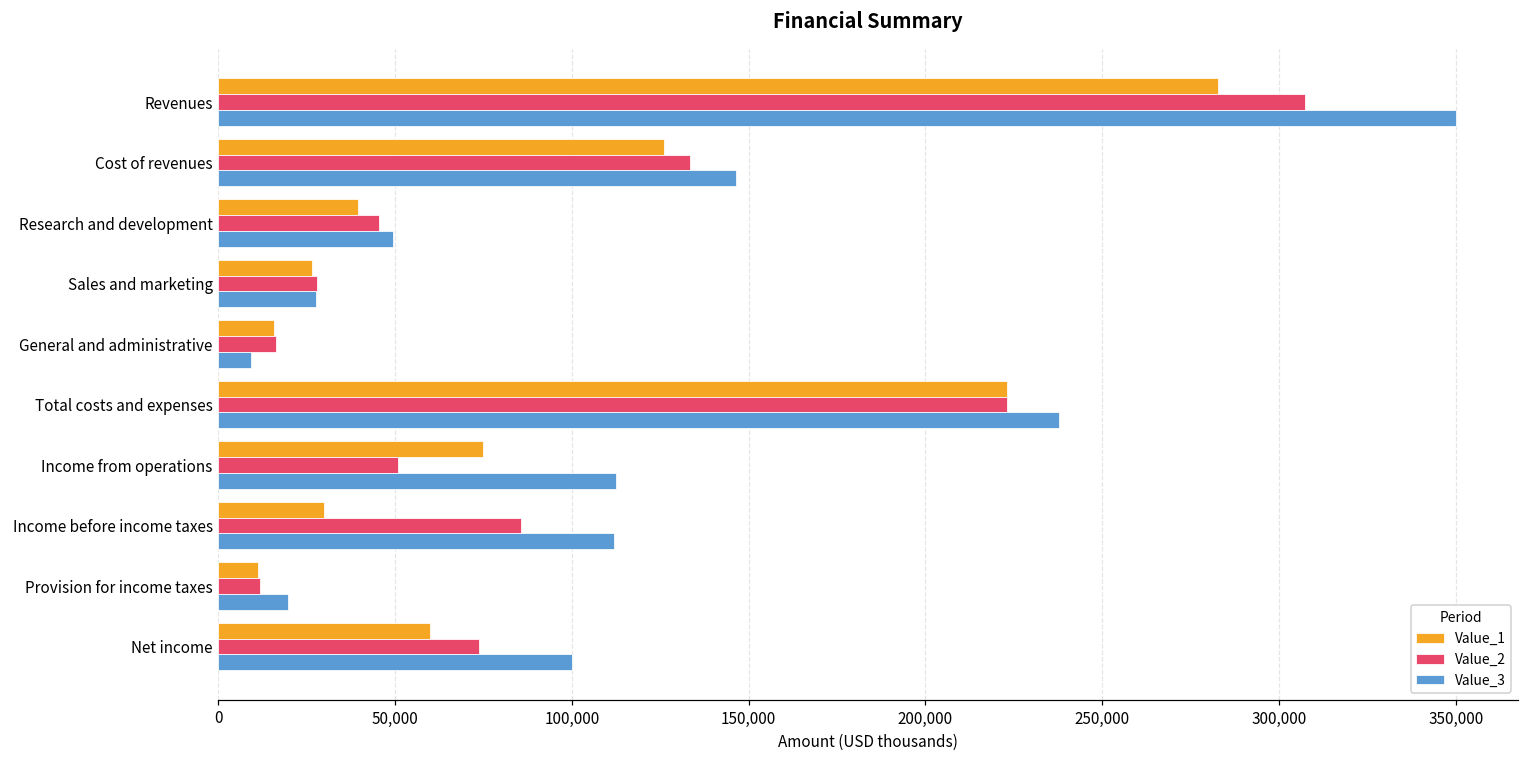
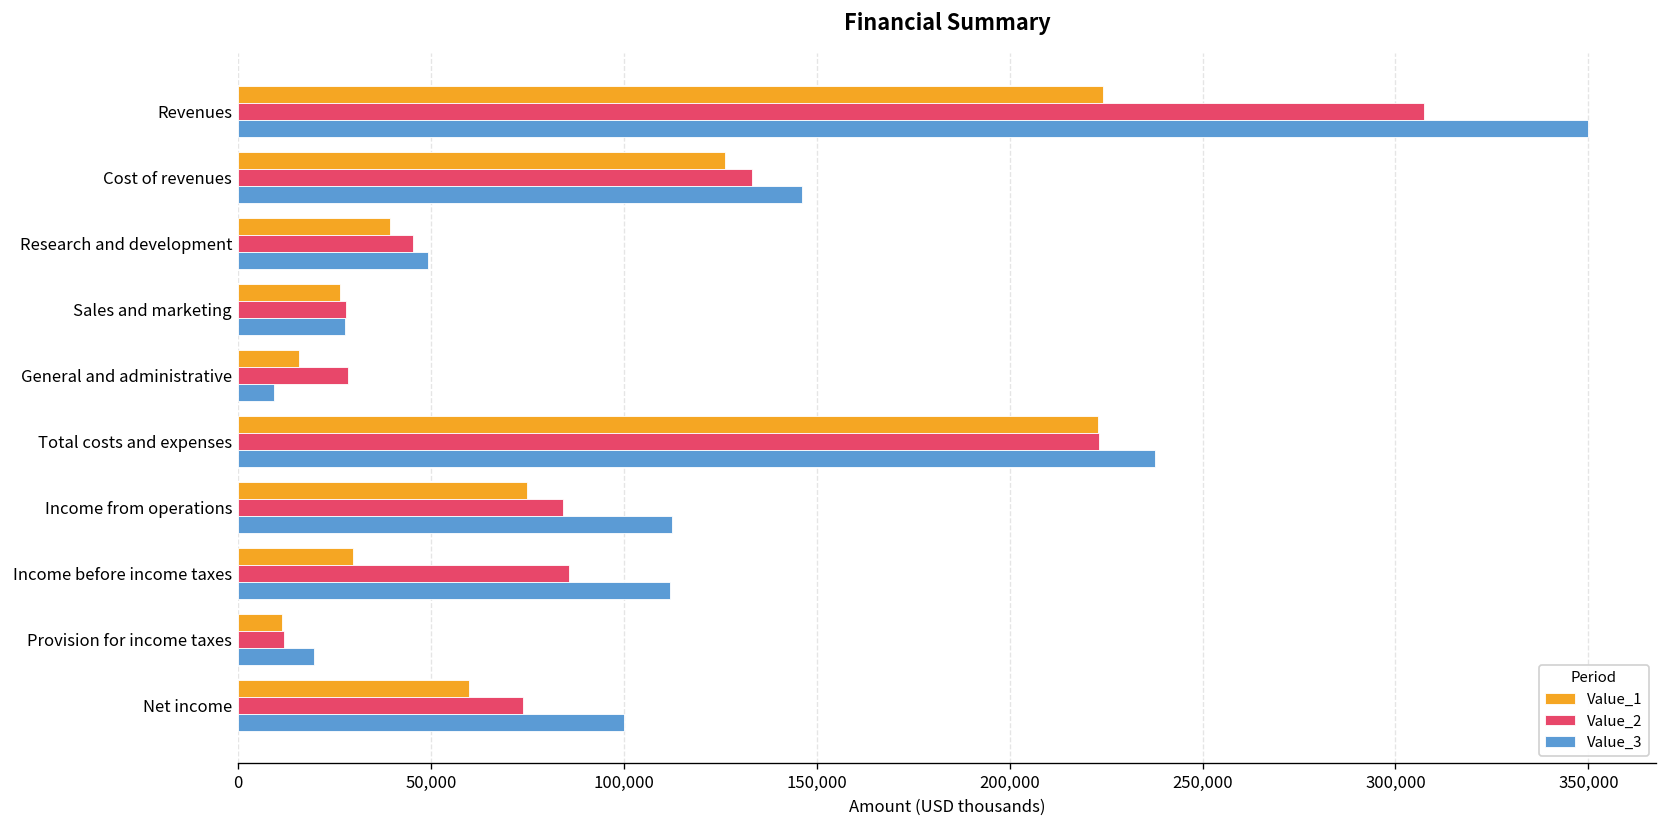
  {
    "Value_1": {
-     "Revenues": "283,000",
+     "Revenues": "224,000",
      "Cost of revenues": "126,000",
      "Research and development": "40,000",
      "Sales and marketing": "27,000",
      "General and administrative": "16,000",
      "Total costs and expenses": "223,000",
      "Income from operations": "75,000",
      "Income before income taxes": "30,000",
      "Provision for income taxes": "11,000",
      "Net income": "60,000"
    },
    "Value_2": {
      "Revenues": "307,000",
      "Cost of revenues": "133,000",
      "Research and development": "45,000",
      "Sales and marketing": "28,000",
-     "General and administrative": "16,000",
+     "General and administrative": "28,000",
      "Total costs and expenses": "223,000",
-     "Income from operations": "51,000",
+     "Income from operations": "84,000",
      "Income before income taxes": "86,000",
      "Provision for income taxes": "12,000",
      "Net income": "74,000"
    },
    "Value_3": {
      "Revenues": "350,000",
      "Cost of revenues": "146,000",
      "Research and development": "49,000",
      "Sales and marketing": "28,000",
      "General and administrative": "9,000",
      "Total costs and expenses": "238,000",
      "Income from operations": "112,000",
      "Income before income taxes": "112,000",
      "Provision for income taxes": "20,000",
      "Net income": "100,000"
    }
  }
